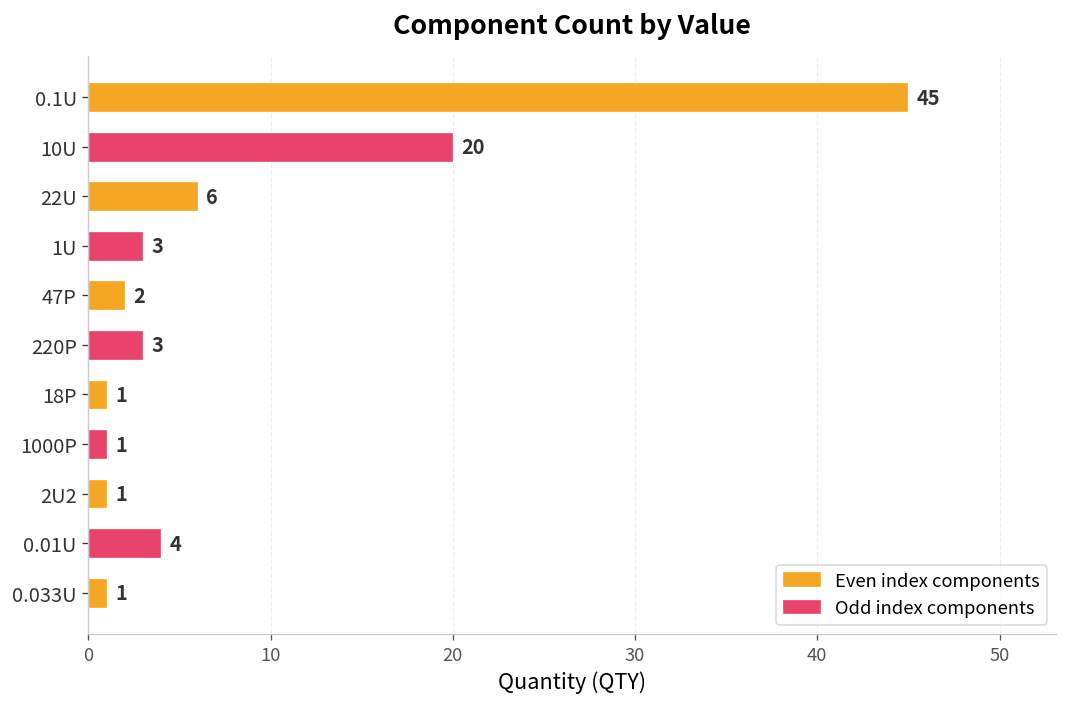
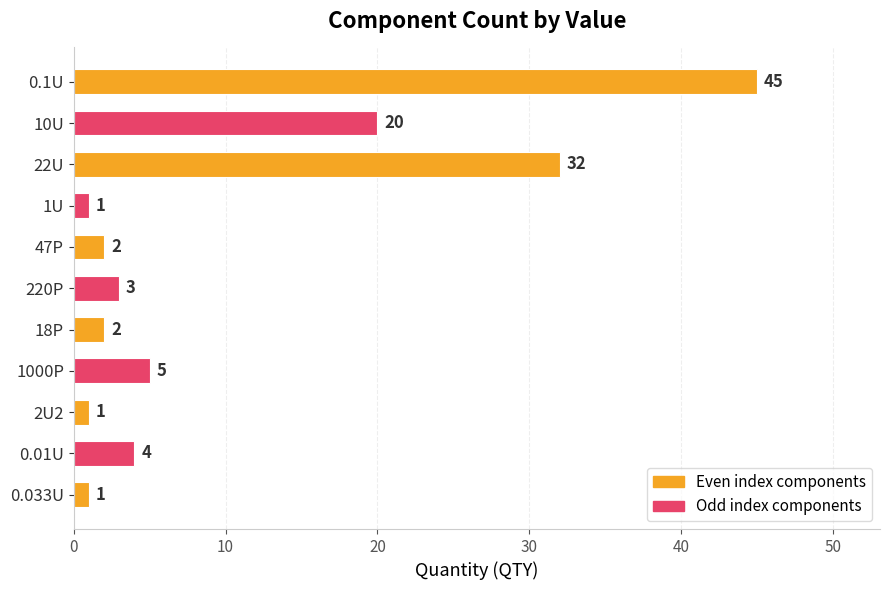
  {
    "0.1U": 45,
    "10U": 20,
-   "22U": 6,
-   "1U": 3,
+   "22U": 32,
+   "1U": 1,
    "47P": 2,
    "220P": 3,
-   "18P": 1,
-   "1000P": 1,
+   "18P": 2,
+   "1000P": 5,
    "2U2": 1,
    "0.01U": 4,
    "0.033U": 1
  }
